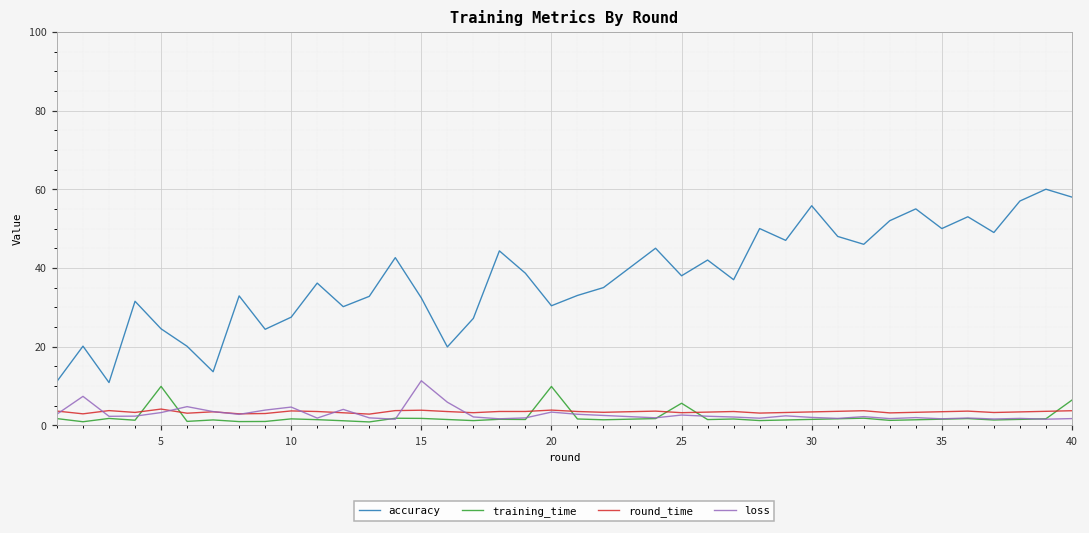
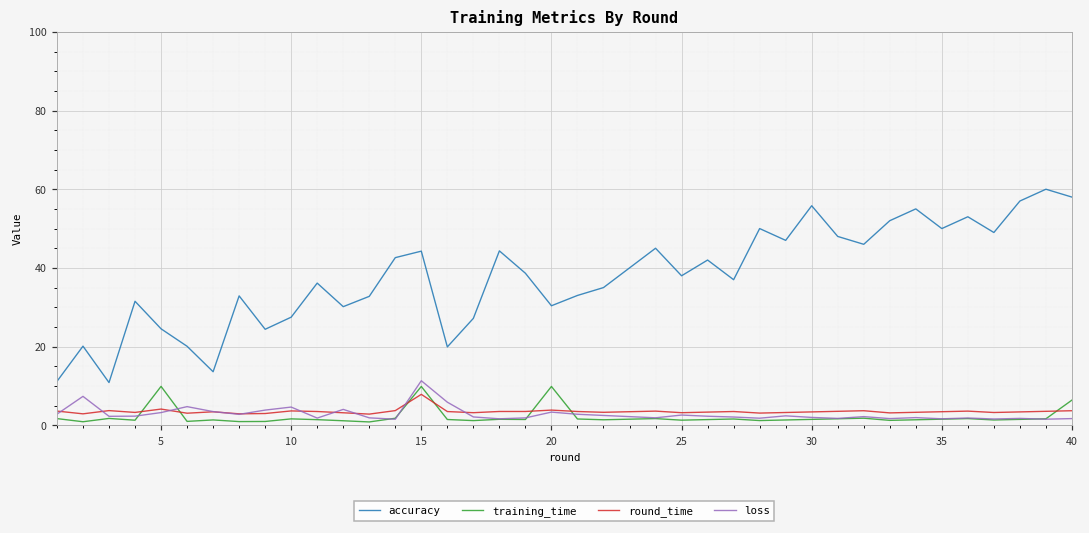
  {
    "accuracy": {
      "5": 25,
      "10": 27,
-     "15": 32,
+     "15": 44,
      "20": 30,
      "25": 38,
      "30": 56,
      "35": 50,
      "40": 58
    },
    "training_time": {
      "5": 10,
      "10": 2,
-     "15": 2,
+     "15": 10,
      "20": 10,
-     "25": 6,
+     "25": 1,
      "40": 6
    },
    "round_time": {
      "5": 4,
      "10": 4,
-     "15": 4,
+     "15": 8,
      "30": 3,
      "35": 3,
      "40": 4
    },
    "loss": {
      "5": 3,
      "10": 5,
      "15": 11,
      "40": 2
    }
  }
